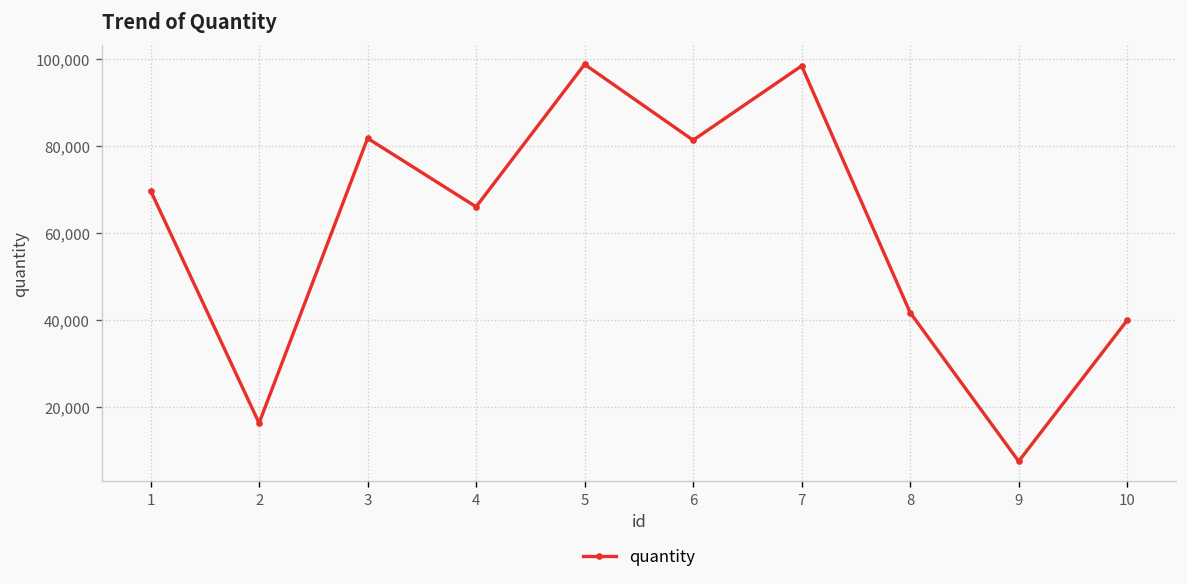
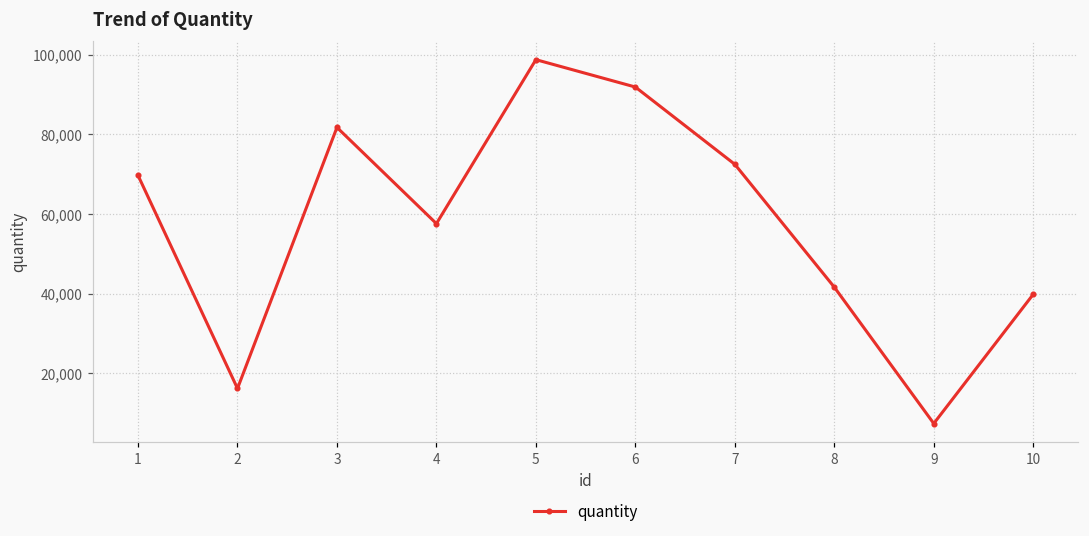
  {
    "1": "70,000",
    "2": "16,000",
    "3": "82,000",
-   "4": "66,000",
+   "4": "58,000",
    "5": "99,000",
-   "6": "81,000",
-   "7": "98,000",
+   "6": "92,000",
+   "7": "72,000",
    "8": "42,000",
    "9": "7,000",
    "10": "40,000"
  }
